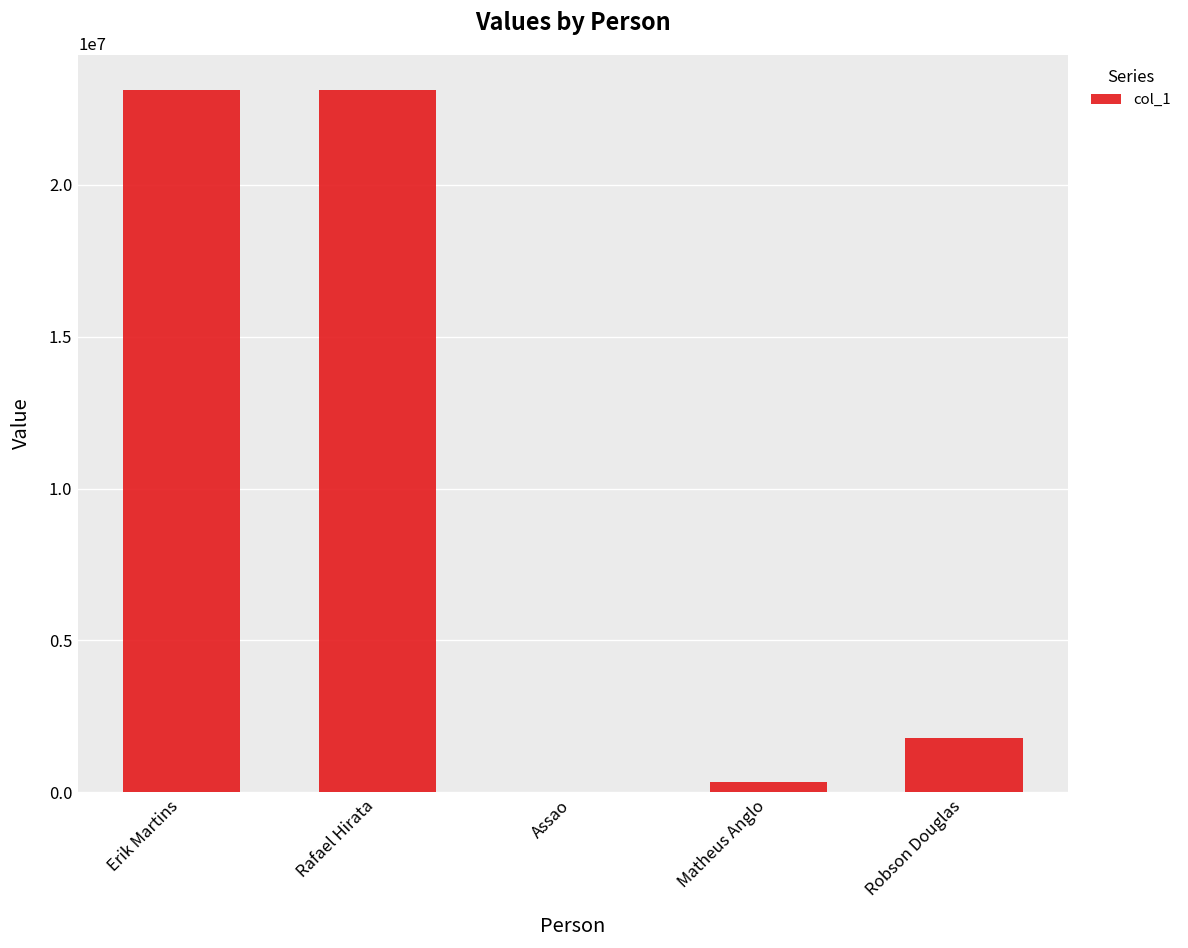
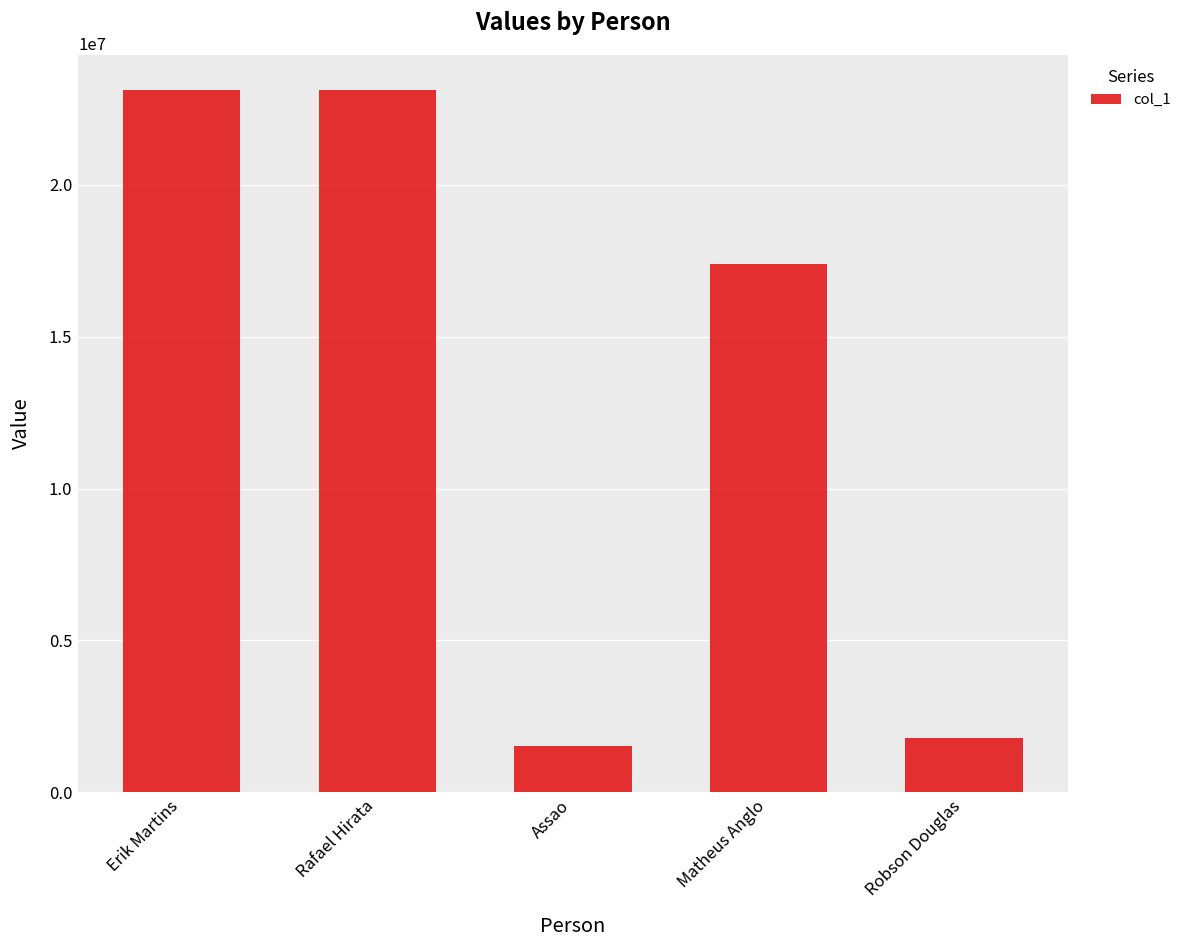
  {
    "Erik Martins": 23100000,
    "Rafael Hirata": 23100000,
-   "Assao": 0,
-   "Matheus Anglo": 300000,
+   "Assao": 1500000,
+   "Matheus Anglo": 17400000,
    "Robson Douglas": 1800000
  }
